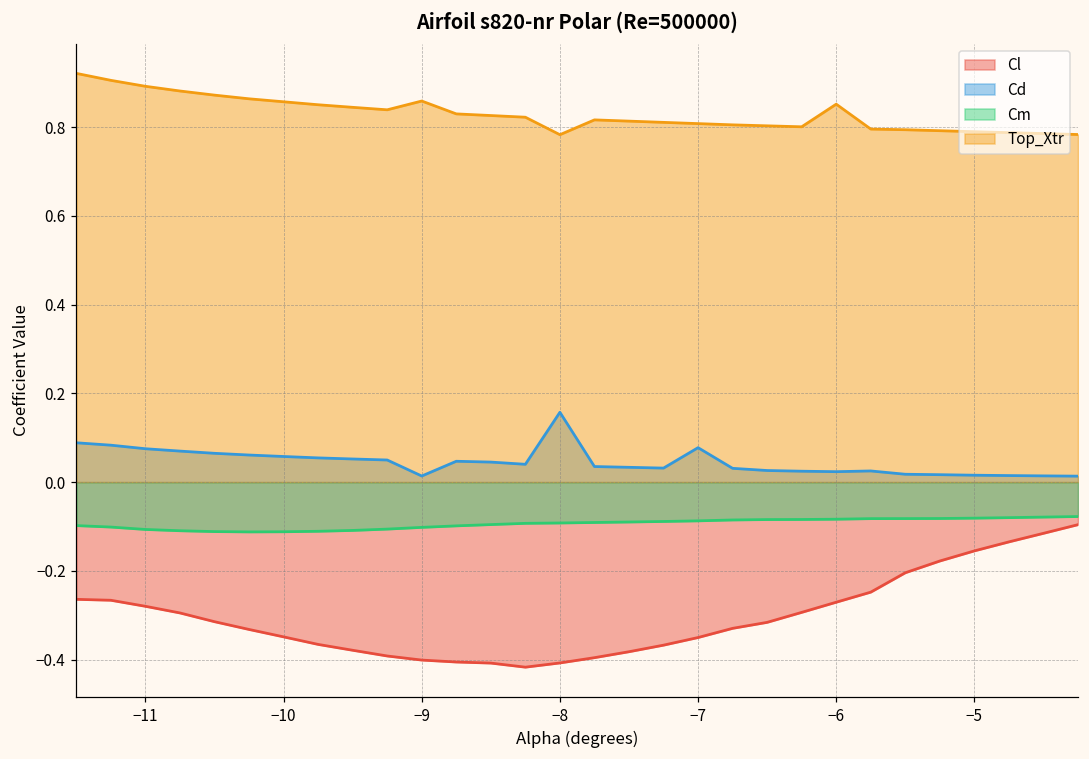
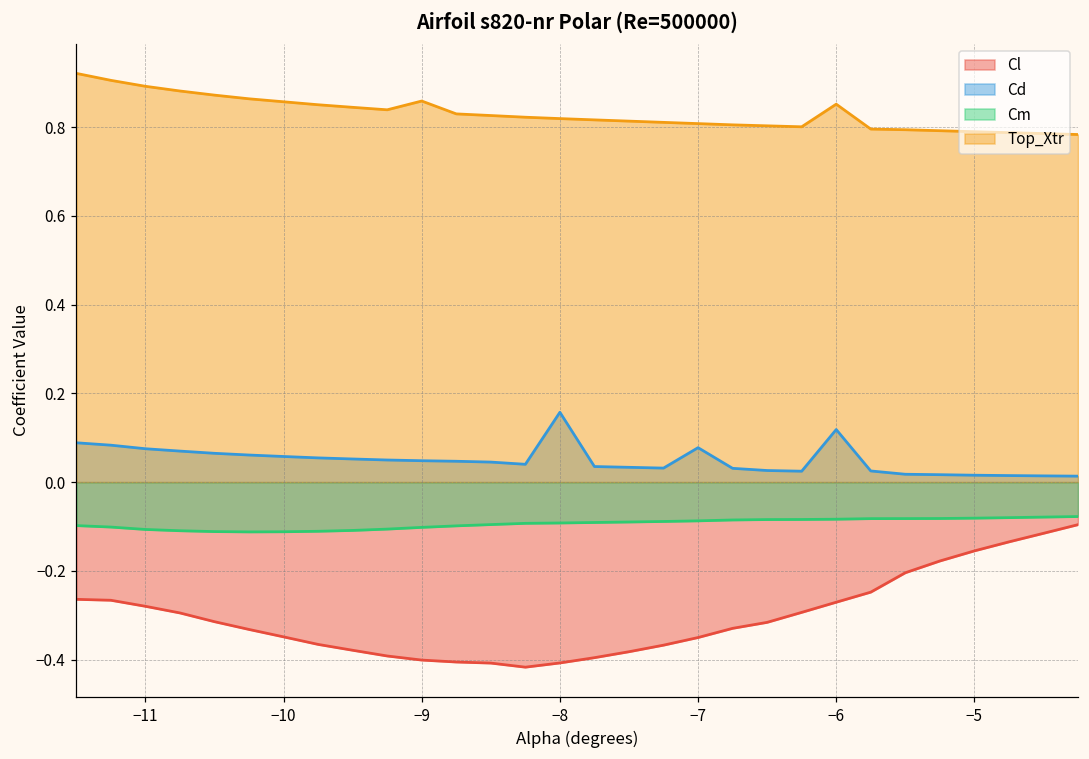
  {
    "Cd": {
      "−11": 0.08,
      "−10": 0.06,
-     "−9": 0.01,
+     "−9": 0.05,
      "−8": 0.16,
      "−7": 0.08,
-     "−6": 0.02,
+     "−6": 0.12,
      "−5": 0.02
    },
    "Top_Xtr": {
      "−11": 0.89,
      "−10": 0.86,
      "−9": 0.86,
-     "−8": 0.78,
+     "−8": 0.82,
      "−7": 0.81,
      "−6": 0.85
    }
  }
